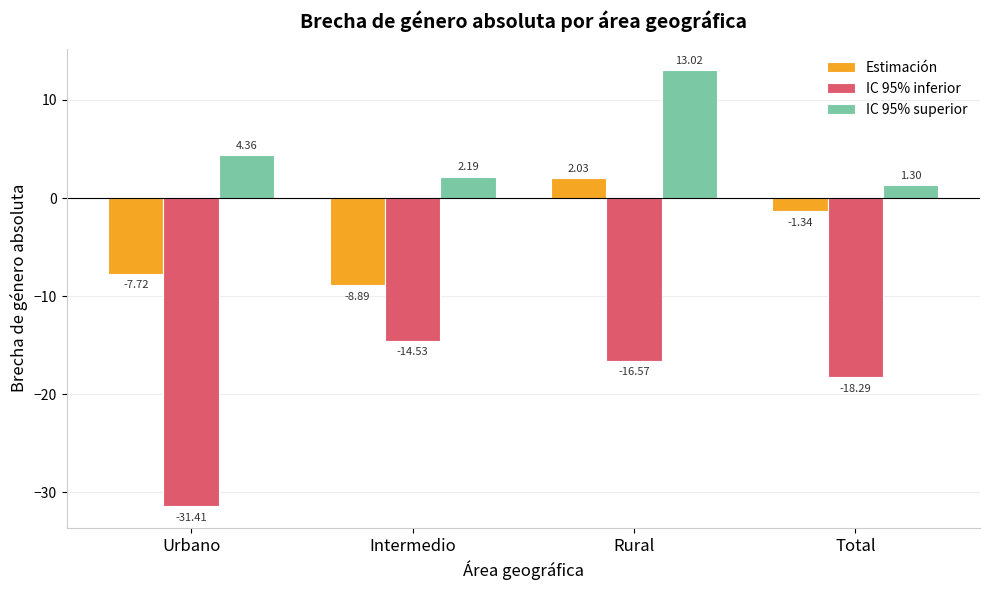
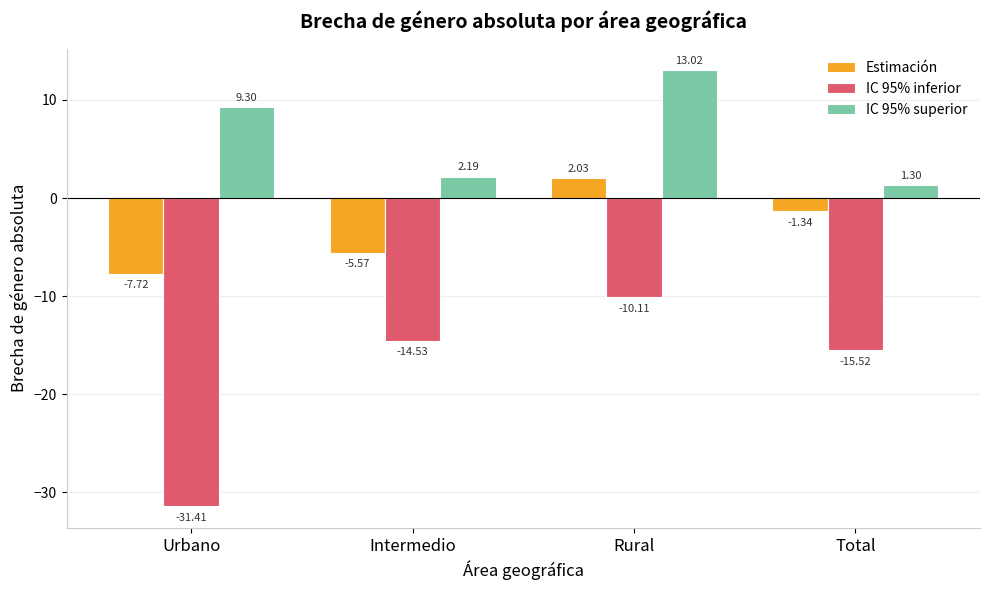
  {
    "Estimación": {
      "Urbano": -7.72,
-     "Intermedio": -8.89,
+     "Intermedio": -5.57,
      "Rural": 2.03,
      "Total": -1.34
    },
    "IC 95% inferior": {
      "Urbano": -31.41,
      "Intermedio": -14.53,
-     "Rural": -16.57,
-     "Total": -18.29
+     "Rural": -10.11,
+     "Total": -15.52
    },
    "IC 95% superior": {
-     "Urbano": 4.36,
+     "Urbano": 9.30,
      "Intermedio": 2.19,
      "Rural": 13.02,
      "Total": 1.30
    }
  }
